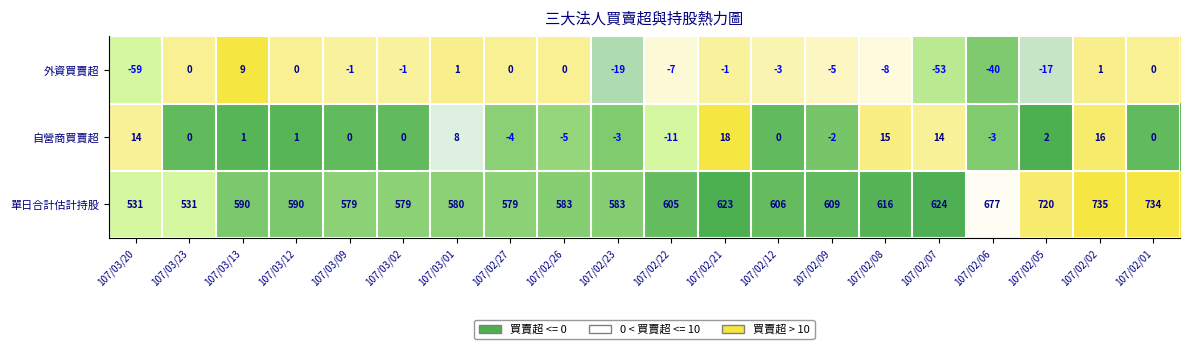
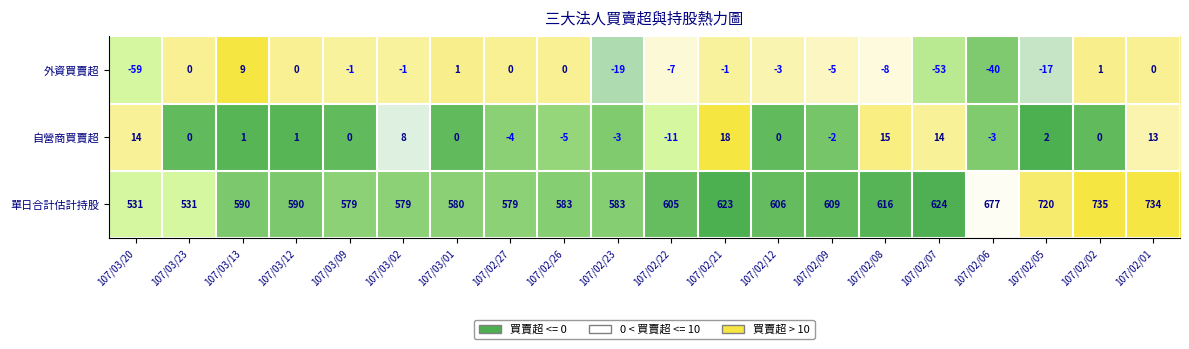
  {
    "外資買賣超": {
      "107/03/20": -59,
      "107/03/23": 0,
      "107/03/13": 9,
      "107/03/12": 0,
      "107/03/09": -1,
      "107/03/02": -1,
      "107/03/01": 1,
      "107/02/27": 0,
      "107/02/26": 0,
      "107/02/23": -19,
      "107/02/22": -7,
      "107/02/21": -1,
      "107/02/12": -3,
      "107/02/09": -5,
      "107/02/08": -8,
      "107/02/07": -53,
      "107/02/06": -40,
      "107/02/05": -17,
      "107/02/02": 1,
      "107/02/01": 0
    },
    "自營商買賣超": {
      "107/03/20": 14,
      "107/03/23": 0,
      "107/03/13": 1,
      "107/03/12": 1,
      "107/03/09": 0,
-     "107/03/02": 0,
-     "107/03/01": 8,
+     "107/03/02": 8,
+     "107/03/01": 0,
      "107/02/27": -4,
      "107/02/26": -5,
      "107/02/23": -3,
      "107/02/22": -11,
      "107/02/21": 18,
      "107/02/12": 0,
      "107/02/09": -2,
      "107/02/08": 15,
      "107/02/07": 14,
      "107/02/06": -3,
      "107/02/05": 2,
-     "107/02/02": 16,
-     "107/02/01": 0
+     "107/02/02": 0,
+     "107/02/01": 13
    },
    "單日合計估計持股": {
      "107/03/20": 531,
      "107/03/23": 531,
      "107/03/13": 590,
      "107/03/12": 590,
      "107/03/09": 579,
      "107/03/02": 579,
      "107/03/01": 580,
      "107/02/27": 579,
      "107/02/26": 583,
      "107/02/23": 583,
      "107/02/22": 605,
      "107/02/21": 623,
      "107/02/12": 606,
      "107/02/09": 609,
      "107/02/08": 616,
      "107/02/07": 624,
      "107/02/06": 677,
      "107/02/05": 720,
      "107/02/02": 735,
      "107/02/01": 734
    }
  }
